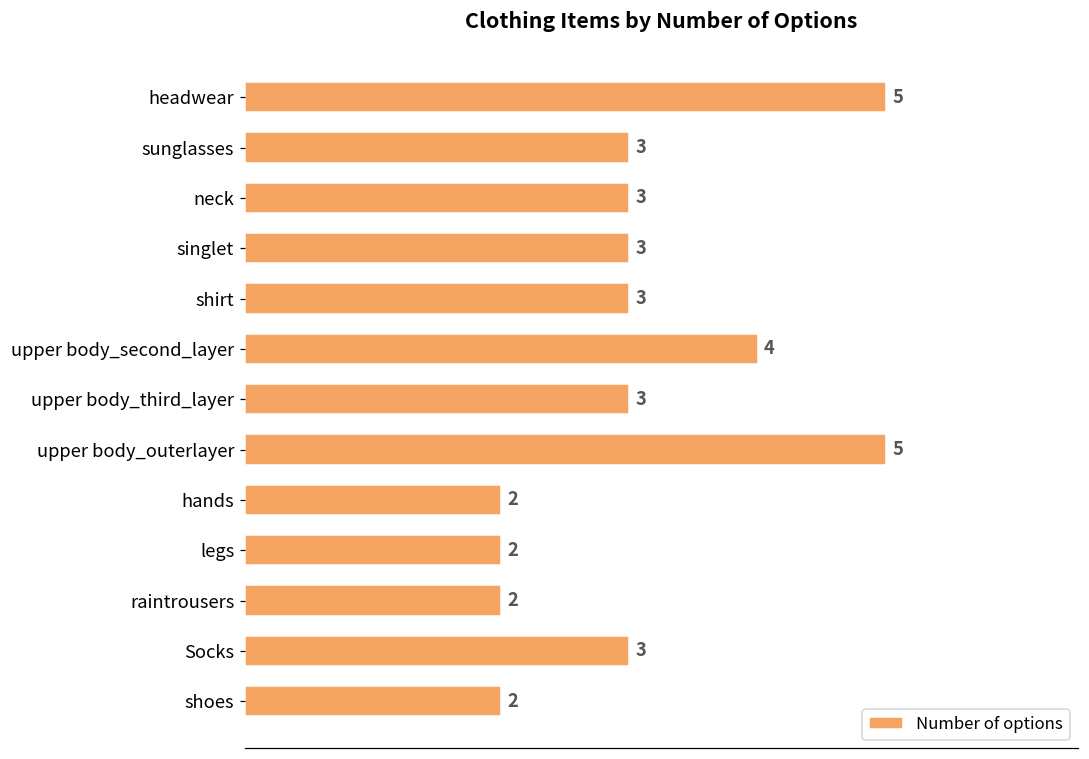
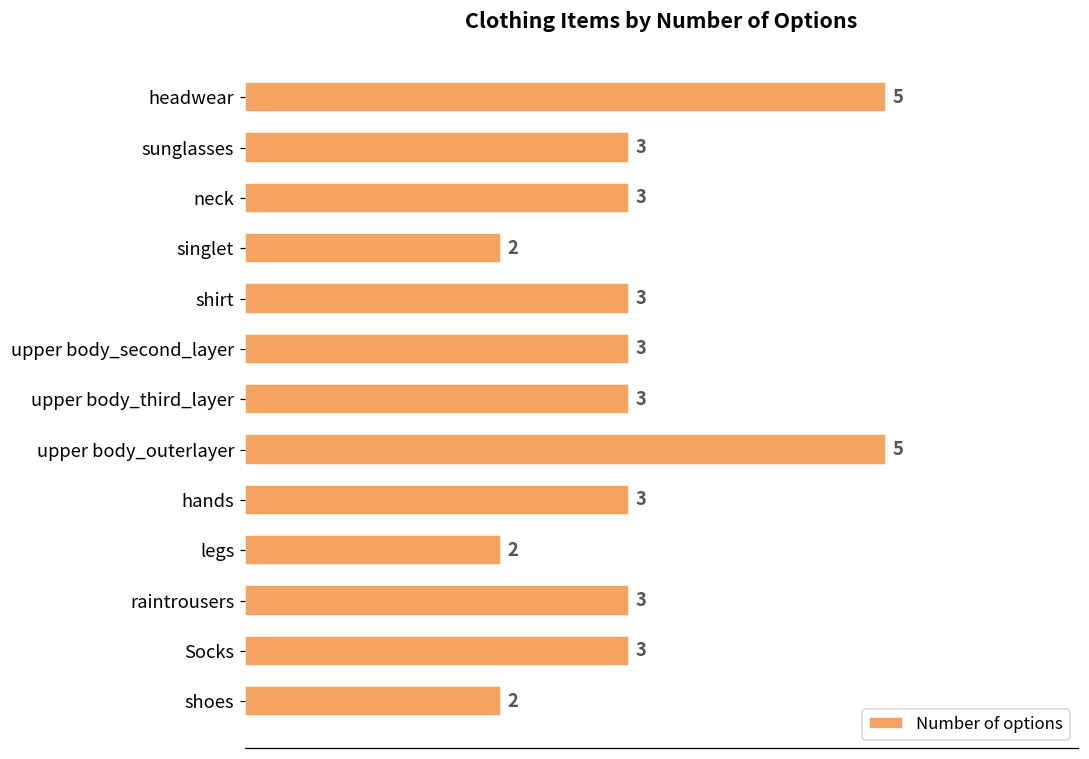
  {
    "headwear": 5,
    "sunglasses": 3,
    "neck": 3,
-   "singlet": 3,
+   "singlet": 2,
    "shirt": 3,
-   "upper body_second_layer": 4,
+   "upper body_second_layer": 3,
    "upper body_third_layer": 3,
    "upper body_outerlayer": 5,
-   "hands": 2,
+   "hands": 3,
    "legs": 2,
-   "raintrousers": 2,
+   "raintrousers": 3,
    "Socks": 3,
    "shoes": 2
  }
